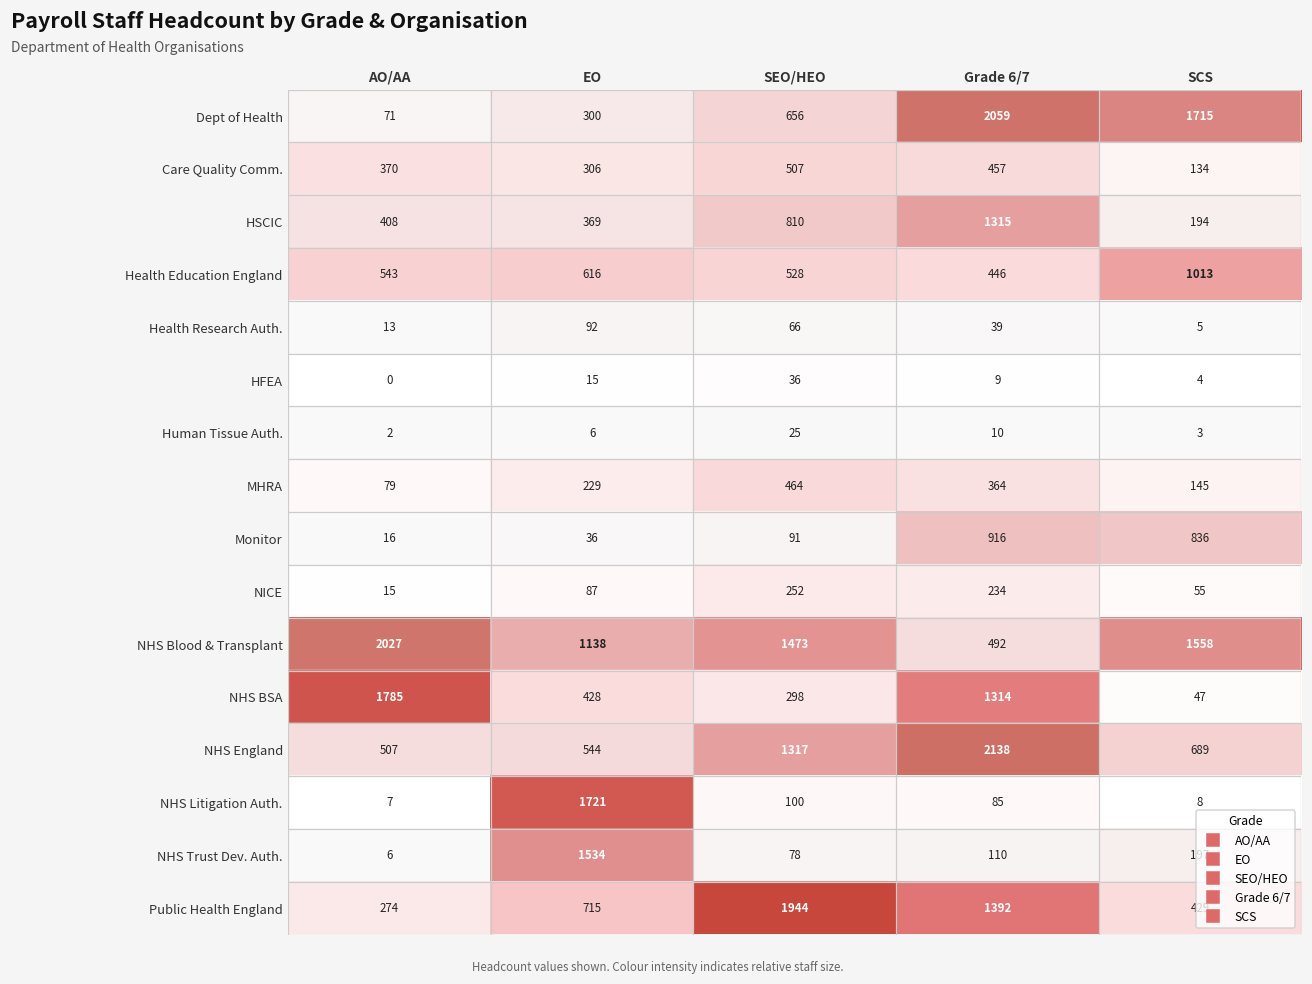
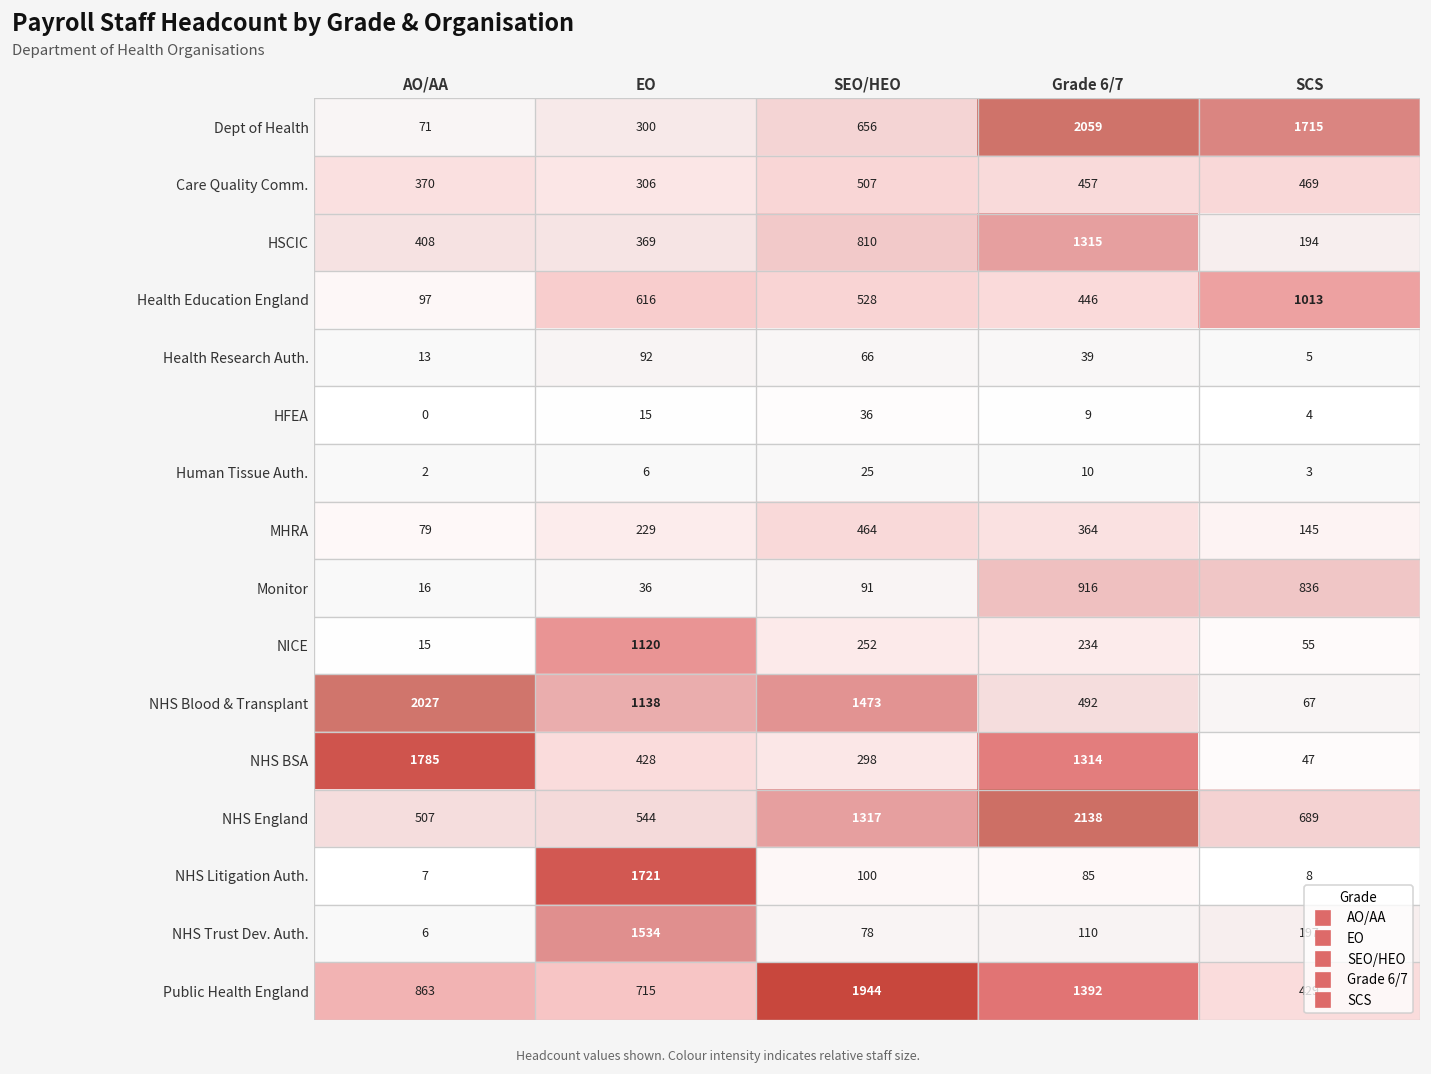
  {
    "Dept of Health": {
      "AO/AA": 71,
      "EO": 300,
      "SEO/HEO": 656,
      "Grade 6/7": 2059,
      "SCS": 1715
    },
    "Care Quality Comm.": {
      "AO/AA": 370,
      "EO": 306,
      "SEO/HEO": 507,
      "Grade 6/7": 457,
-     "SCS": 134
+     "SCS": 469
    },
    "HSCIC": {
      "AO/AA": 408,
      "EO": 369,
      "SEO/HEO": 810,
      "Grade 6/7": 1315,
      "SCS": 194
    },
    "Health Education England": {
-     "AO/AA": 543,
+     "AO/AA": 97,
      "EO": 616,
      "SEO/HEO": 528,
      "Grade 6/7": 446,
      "SCS": 1013
    },
    "Health Research Auth.": {
      "AO/AA": 13,
      "EO": 92,
      "SEO/HEO": 66,
      "Grade 6/7": 39,
      "SCS": 5
    },
    "HFEA": {
      "AO/AA": 0,
      "EO": 15,
      "SEO/HEO": 36,
      "Grade 6/7": 9,
      "SCS": 4
    },
    "Human Tissue Auth.": {
      "AO/AA": 2,
      "EO": 6,
      "SEO/HEO": 25,
      "Grade 6/7": 10,
      "SCS": 3
    },
    "MHRA": {
      "AO/AA": 79,
      "EO": 229,
      "SEO/HEO": 464,
      "Grade 6/7": 364,
      "SCS": 145
    },
    "Monitor": {
      "AO/AA": 16,
      "EO": 36,
      "SEO/HEO": 91,
      "Grade 6/7": 916,
      "SCS": 836
    },
    "NICE": {
      "AO/AA": 15,
-     "EO": 87,
+     "EO": 1120,
      "SEO/HEO": 252,
      "Grade 6/7": 234,
      "SCS": 55
    },
    "NHS Blood & Transplant": {
      "AO/AA": 2027,
      "EO": 1138,
      "SEO/HEO": 1473,
      "Grade 6/7": 492,
-     "SCS": 1558
+     "SCS": 67
    },
    "NHS BSA": {
      "AO/AA": 1785,
      "EO": 428,
      "SEO/HEO": 298,
      "Grade 6/7": 1314,
      "SCS": 47
    },
    "NHS England": {
      "AO/AA": 507,
      "EO": 544,
      "SEO/HEO": 1317,
      "Grade 6/7": 2138,
      "SCS": 689
    },
    "NHS Litigation Auth.": {
      "AO/AA": 7,
      "EO": 1721,
      "SEO/HEO": 100,
      "Grade 6/7": 85,
      "SCS": 8
    },
    "NHS Trust Dev. Auth.": {
      "AO/AA": 6,
      "EO": 1534,
      "SEO/HEO": 78,
      "Grade 6/7": 110
    },
    "Public Health England": {
-     "AO/AA": 274,
+     "AO/AA": 863,
      "EO": 715,
      "SEO/HEO": 1944,
      "Grade 6/7": 1392
    }
  }
